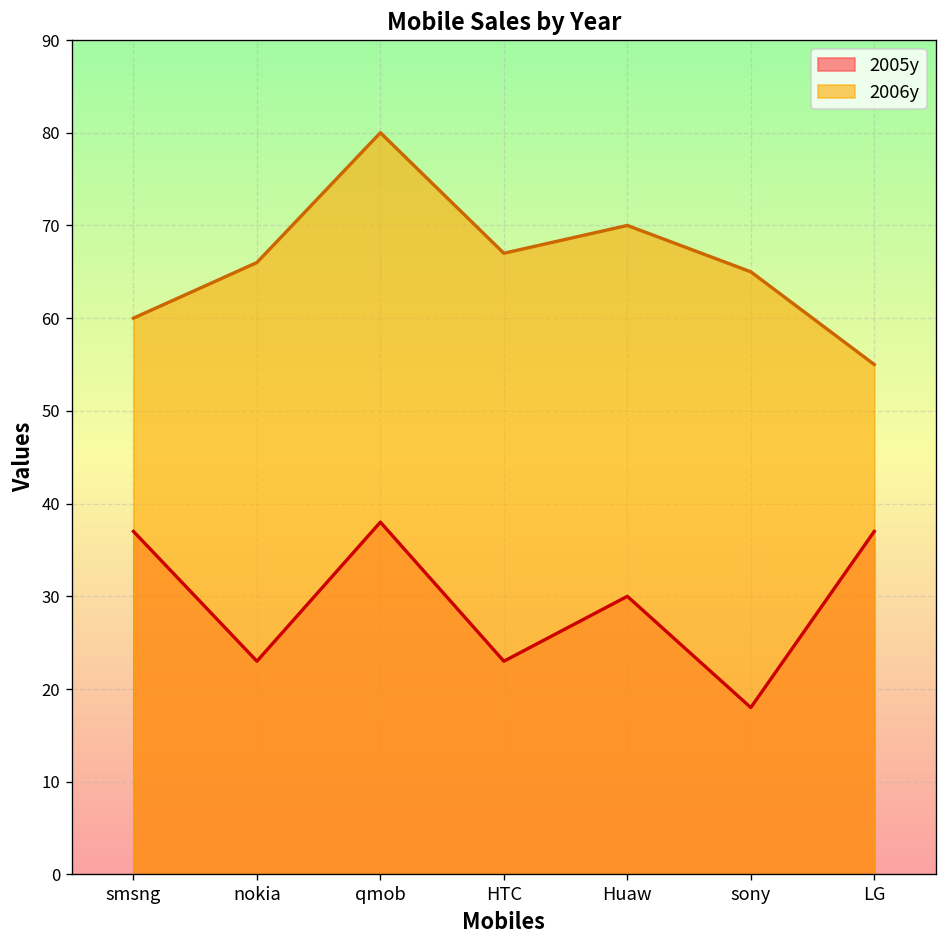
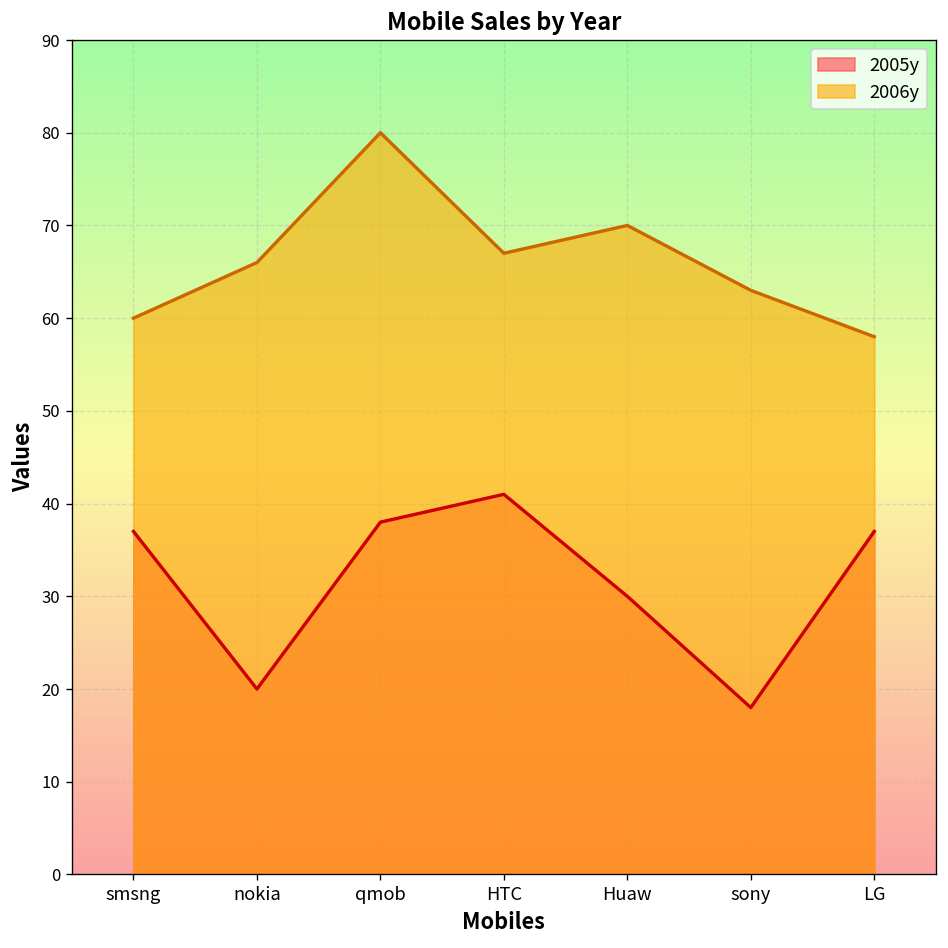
  {
    "2005y": {
      "smsng": 37,
-     "nokia": 23,
+     "nokia": 20,
      "qmob": 38,
-     "HTC": 23,
+     "HTC": 41,
      "Huaw": 30,
      "sony": 18,
      "LG": 37
    },
    "2006y": {
      "smsng": 60,
      "nokia": 66,
      "qmob": 80,
      "HTC": 67,
      "Huaw": 70,
-     "sony": 65,
-     "LG": 55
+     "sony": 63,
+     "LG": 58
    }
  }
